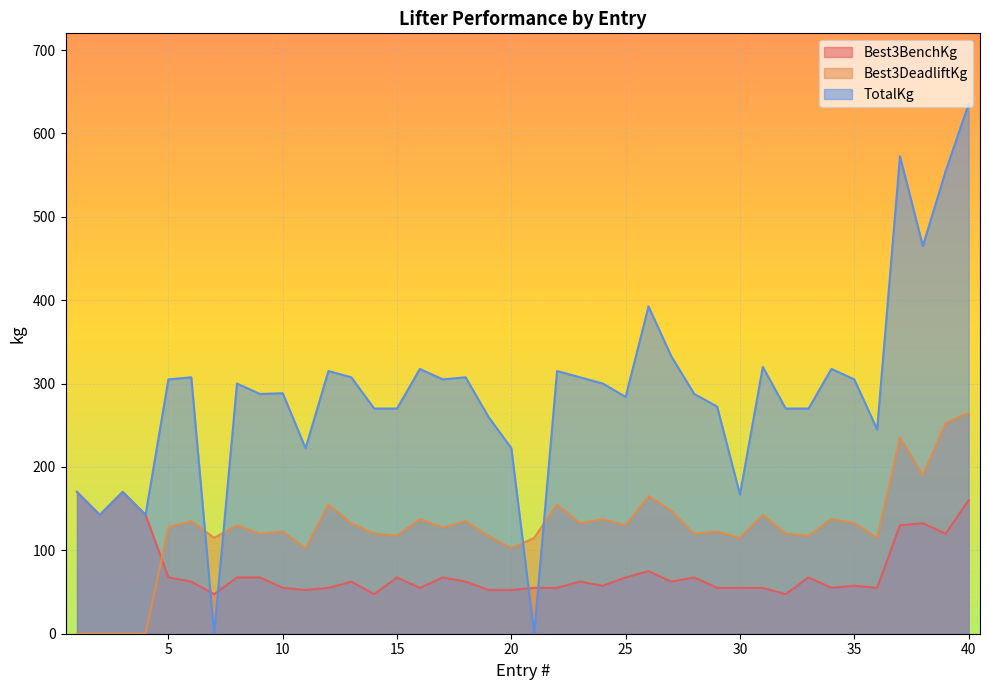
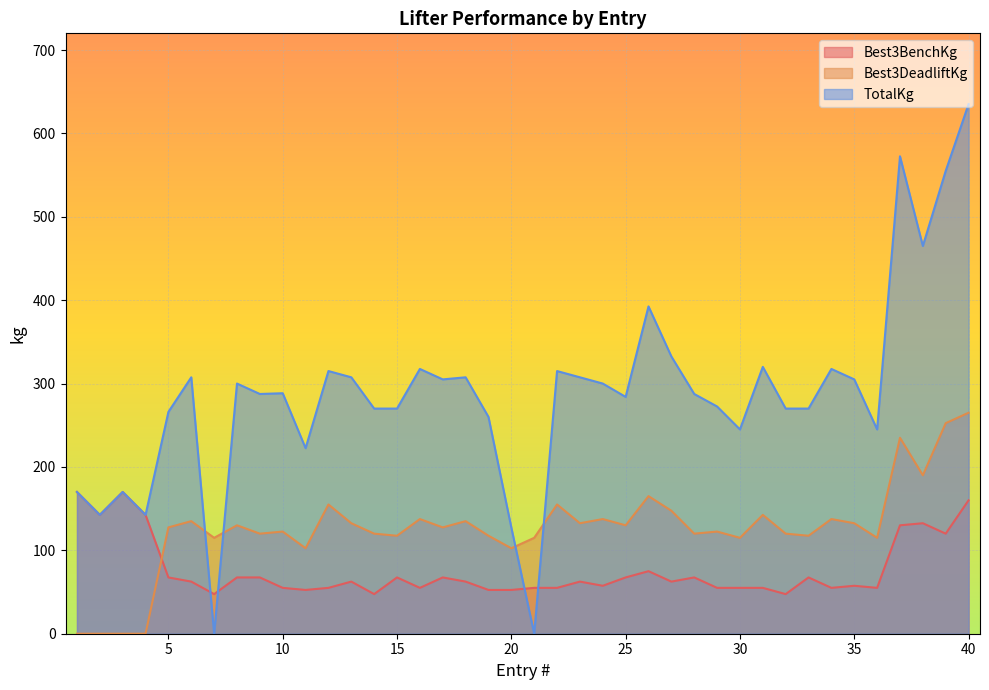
  {
    "TotalKg": {
-     "5": 310,
+     "5": 270,
      "10": 290,
      "15": 270,
-     "20": 220,
+     "20": 130,
      "25": 280,
-     "30": 170,
+     "30": 250,
      "35": 310
    }
  }
